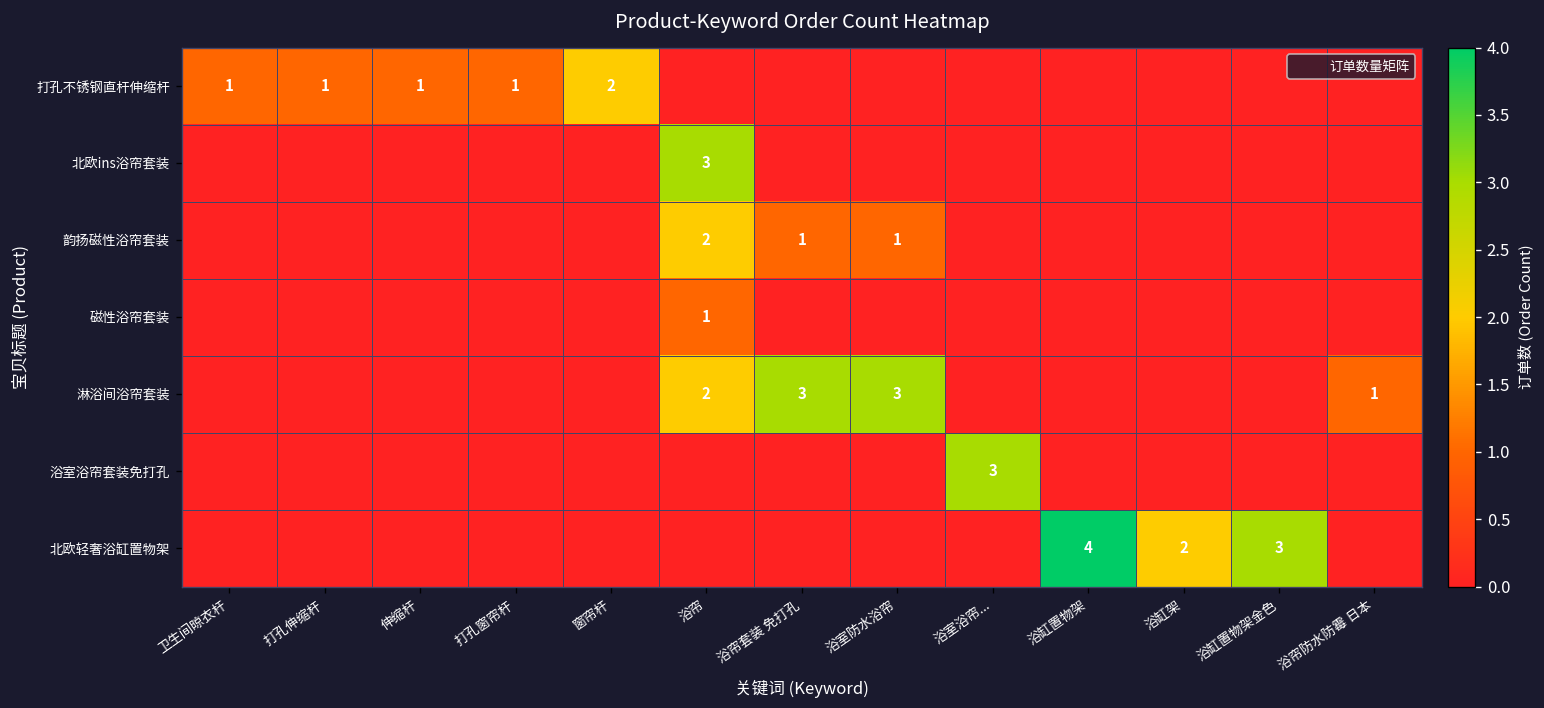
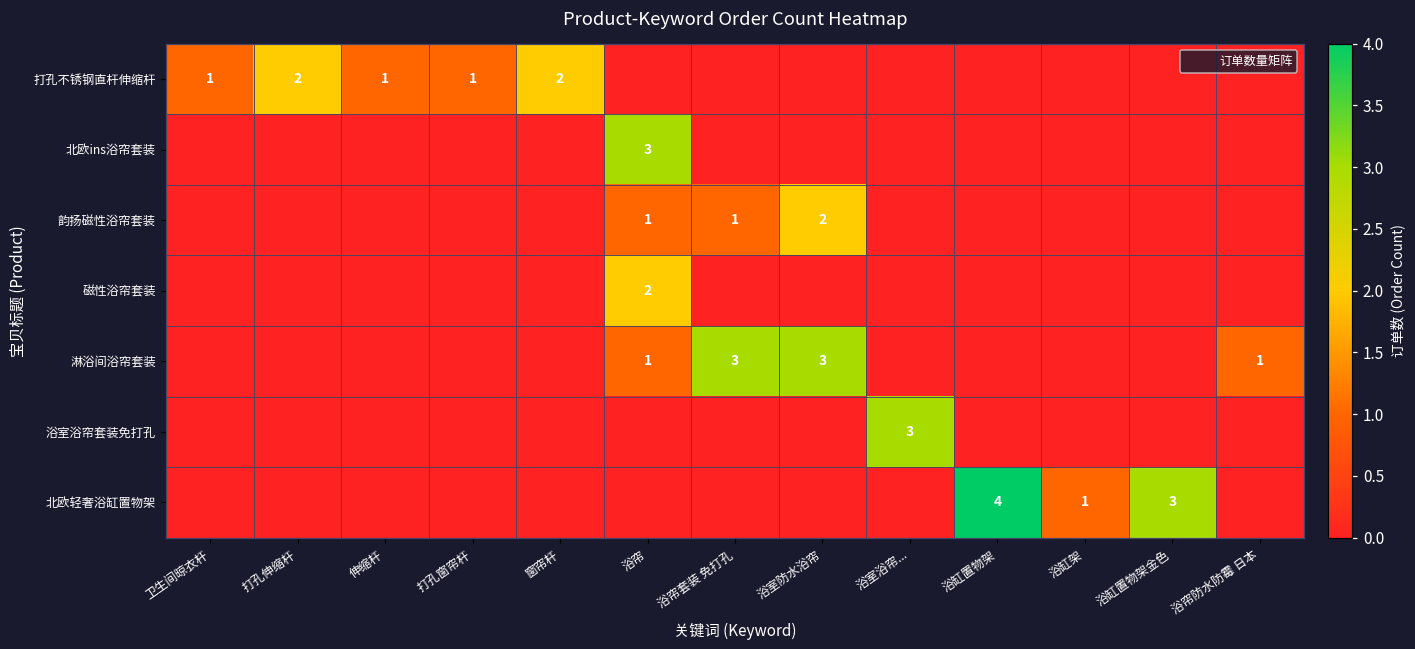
  {
    "打孔不锈钢直杆伸缩杆": {
      "卫生间晾衣杆": 1,
-     "打孔伸缩杆": 1,
+     "打孔伸缩杆": 2,
      "伸缩杆": 1,
      "打孔窗帘杆": 1,
      "窗帘杆": 2
    },
    "北欧ins浴帘套装": {
      "浴帘": 3
    },
    "韵扬磁性浴帘套装": {
-     "浴帘": 2,
+     "浴帘": 1,
      "浴帘套装 免打孔": 1,
-     "浴室防水浴帘": 1
+     "浴室防水浴帘": 2
    },
    "磁性浴帘套装": {
-     "浴帘": 1
+     "浴帘": 2
    },
    "淋浴间浴帘套装": {
-     "浴帘": 2,
+     "浴帘": 1,
      "浴帘套装 免打孔": 3,
      "浴室防水浴帘": 3,
      "浴帘防水防霉 日本": 1
    },
    "浴室浴帘套装免打孔": {
      "浴室浴帘...": 3
    },
    "北欧轻奢浴缸置物架": {
      "浴缸置物架": 4,
-     "浴缸架": 2,
+     "浴缸架": 1,
      "浴缸置物架金色": 3
    }
  }
